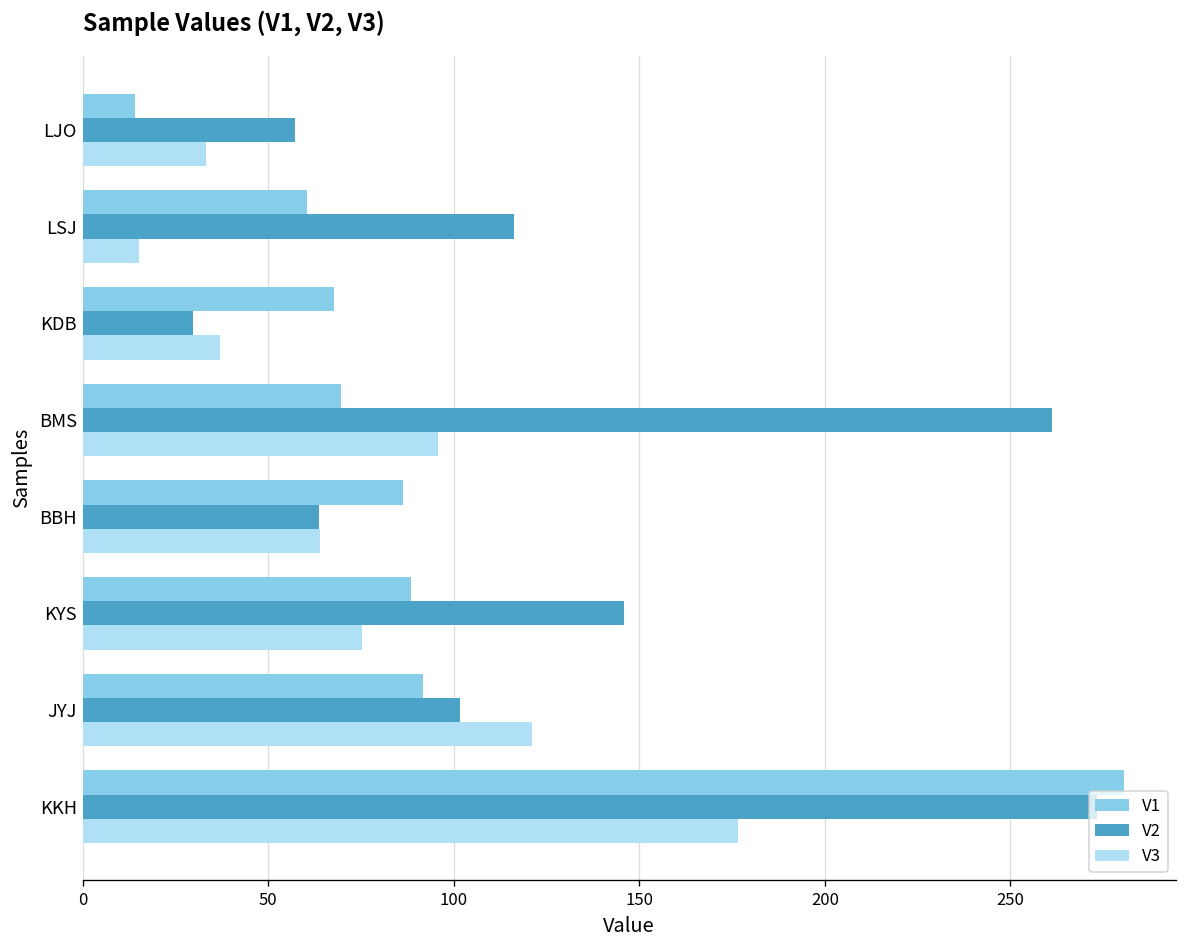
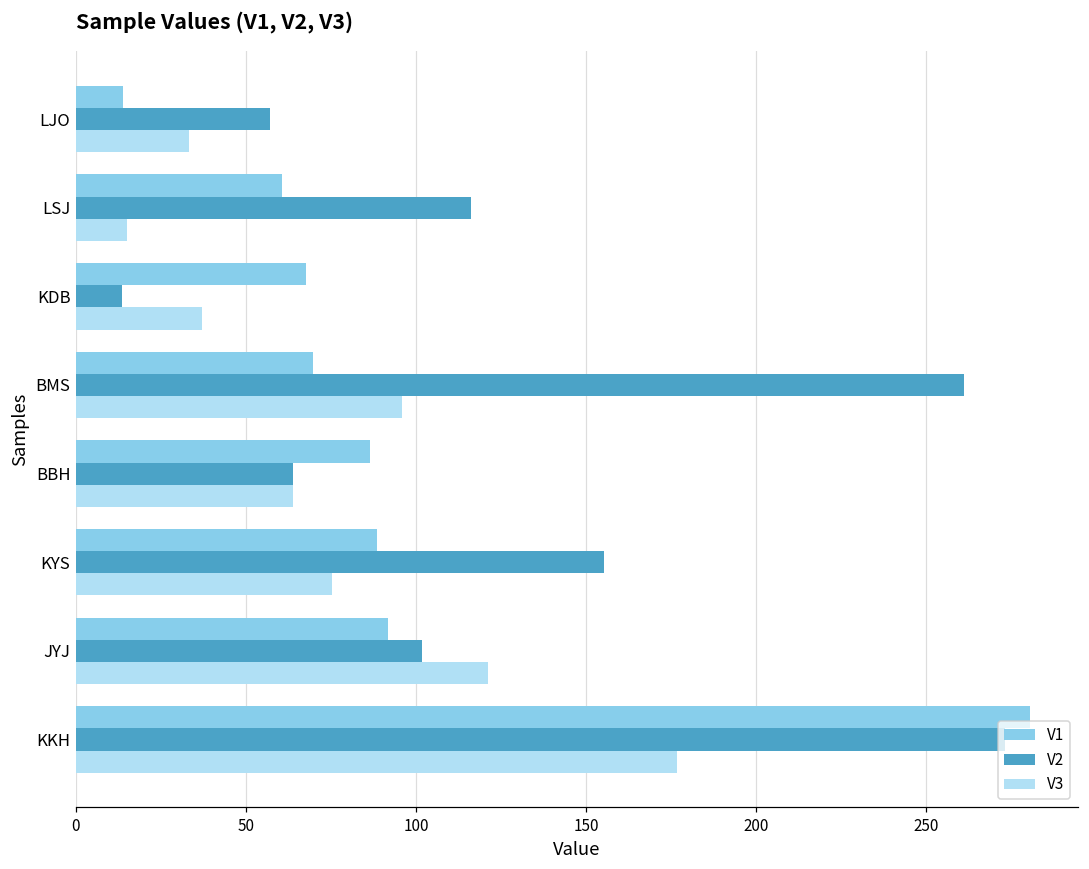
  {
    "V2": {
      "LJO": 57,
      "LSJ": 116,
-     "KDB": 30,
+     "KDB": 14,
      "BMS": 261,
      "BBH": 64,
-     "KYS": 146,
+     "KYS": 155,
      "JYJ": 102
    }
  }
